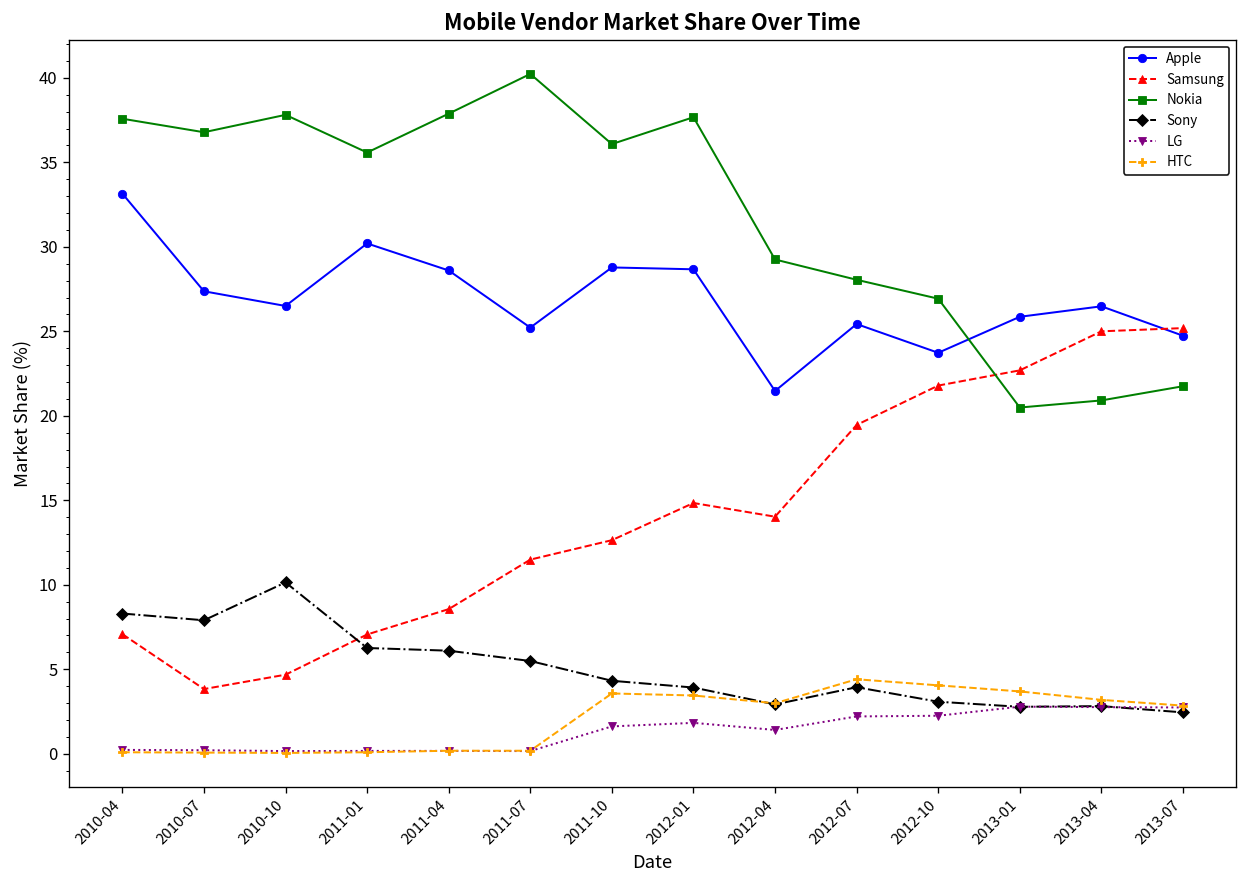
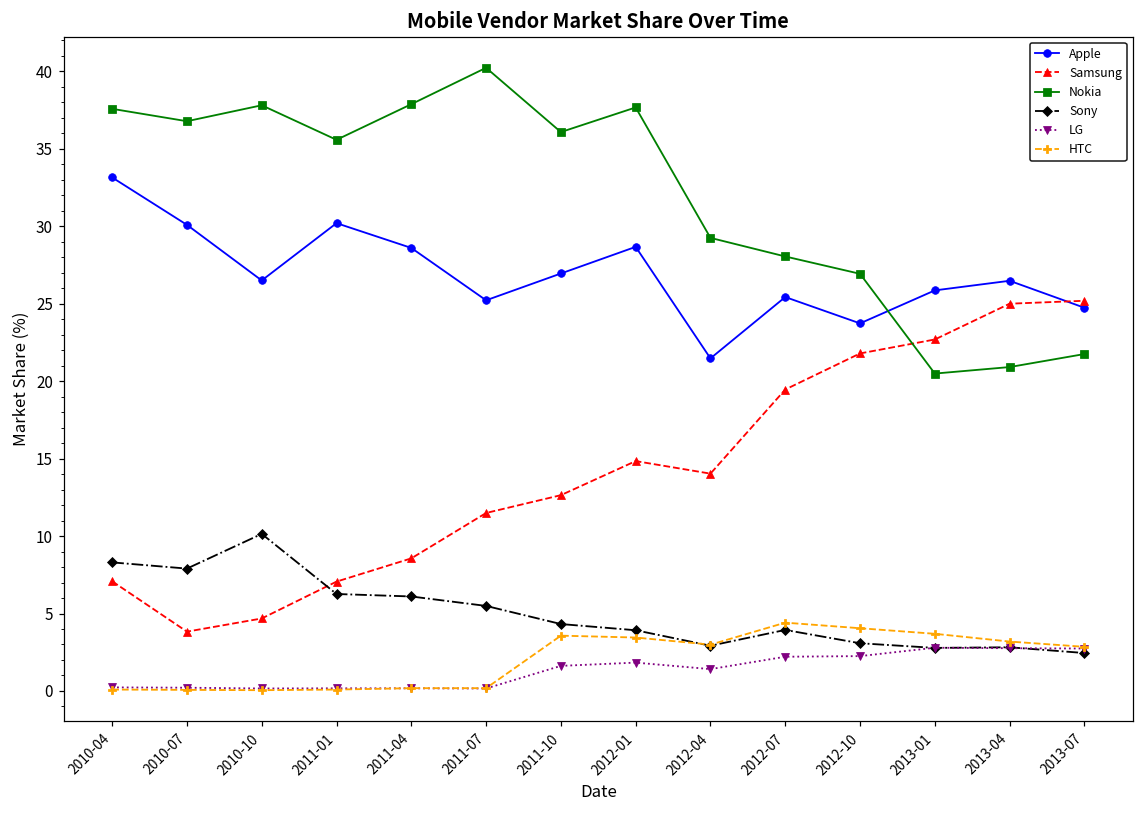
  {
    "Apple": {
      "2010-04": 33.2,
-     "2010-07": 27.4,
+     "2010-07": 30.1,
      "2010-10": 26.5,
      "2011-01": 30.2,
      "2011-04": 28.6,
      "2011-07": 25.2,
-     "2011-10": 28.8,
+     "2011-10": 27.0,
      "2012-01": 28.7,
      "2012-04": 21.5,
      "2012-07": 25.4,
      "2012-10": 23.7,
      "2013-01": 25.9,
      "2013-04": 26.5,
      "2013-07": 24.7
    },
    "Samsung": {
      "2010-04": 7.1,
      "2010-07": 3.8,
      "2010-10": 4.7,
      "2011-01": 7.1,
      "2011-04": 8.6,
      "2011-07": 11.5,
      "2011-10": 12.6,
      "2012-01": 14.8,
      "2012-04": 14.0,
      "2012-07": 19.5,
      "2012-10": 21.8,
      "2013-01": 22.7,
      "2013-04": 25.0,
      "2013-07": 25.2
    },
    "Nokia": {
      "2010-04": 37.6,
      "2010-07": 36.8,
      "2010-10": 37.8,
      "2011-01": 35.6,
      "2011-04": 37.9,
      "2011-07": 40.2,
      "2011-10": 36.1,
      "2012-01": 37.7,
      "2012-04": 29.3,
      "2012-07": 28.1,
      "2012-10": 26.9,
      "2013-01": 20.5,
      "2013-04": 20.9,
      "2013-07": 21.8
    },
    "Sony": {
      "2010-04": 8.3,
      "2010-07": 7.9,
      "2010-10": 10.1,
      "2011-01": 6.3,
      "2011-04": 6.1,
      "2011-07": 5.5,
      "2011-10": 4.3,
      "2012-01": 3.9,
      "2012-07": 3.9,
      "2012-10": 3.1,
      "2013-07": 2.5
    },
    "LG": {
      "2011-10": 1.6,
      "2012-01": 1.8,
      "2012-04": 1.4,
      "2012-07": 2.2,
      "2012-10": 2.3
    },
    "HTC": {
      "2011-10": 3.6,
      "2012-01": 3.5,
      "2012-07": 4.4,
      "2012-10": 4.1,
      "2013-01": 3.7,
      "2013-04": 3.2
    }
  }
